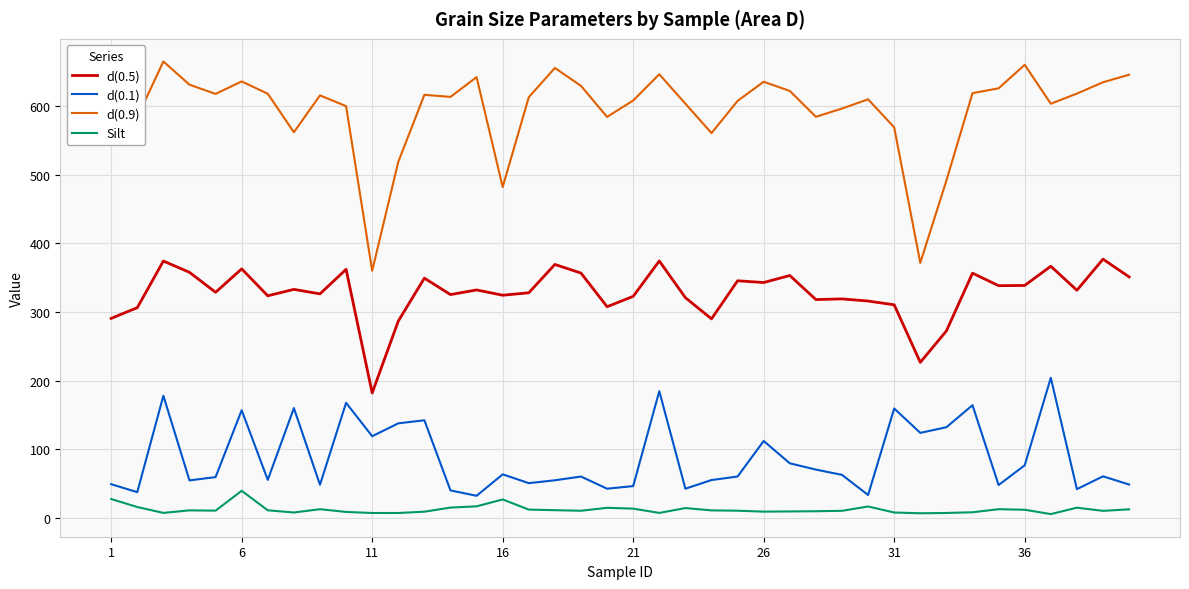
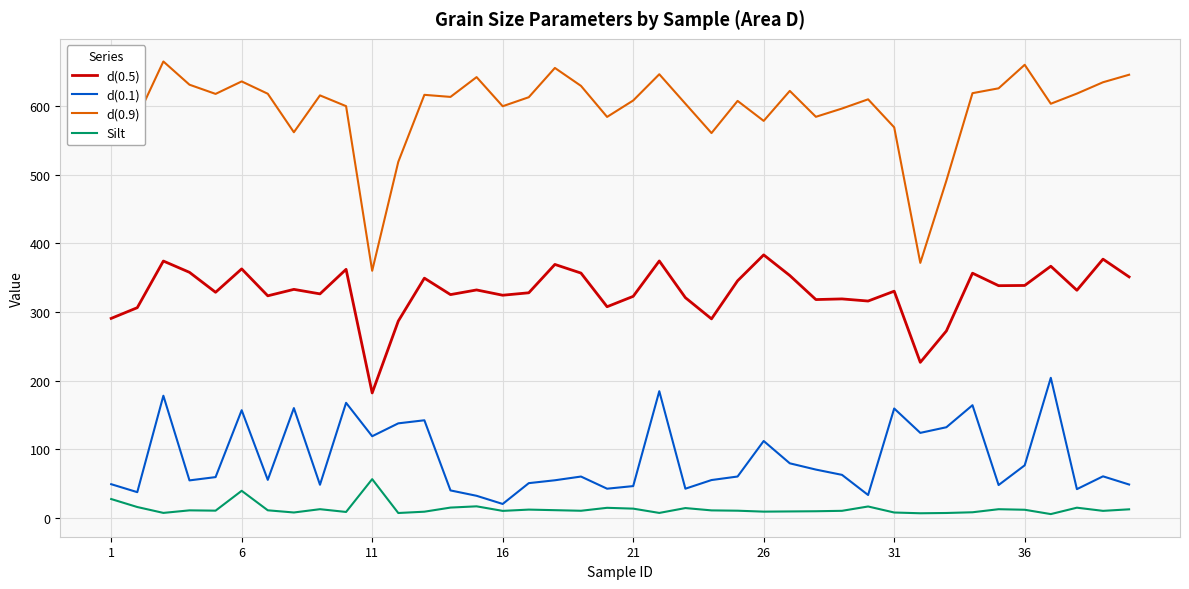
  {
    "d(0.5)": {
      "1": 290,
      "6": 360,
      "11": 180,
      "16": 320,
      "21": 320,
-     "26": 340,
-     "31": 310,
+     "26": 380,
+     "31": 330,
      "36": 340
    },
    "d(0.1)": {
      "1": 50,
      "6": 160,
      "11": 120,
-     "16": 60,
+     "16": 20,
      "21": 50,
      "26": 110,
      "31": 160,
      "36": 80
    },
    "d(0.9)": {
      "6": 640,
      "11": 360,
-     "16": 480,
+     "16": 600,
      "21": 610,
-     "26": 640,
+     "26": 580,
      "31": 570,
      "36": 660
    },
    "Silt": {
      "1": 30,
      "6": 40,
-     "11": 10,
-     "16": 30,
+     "11": 60,
+     "16": 10,
      "21": 10,
      "26": 10,
      "31": 10,
      "36": 10
    }
  }
